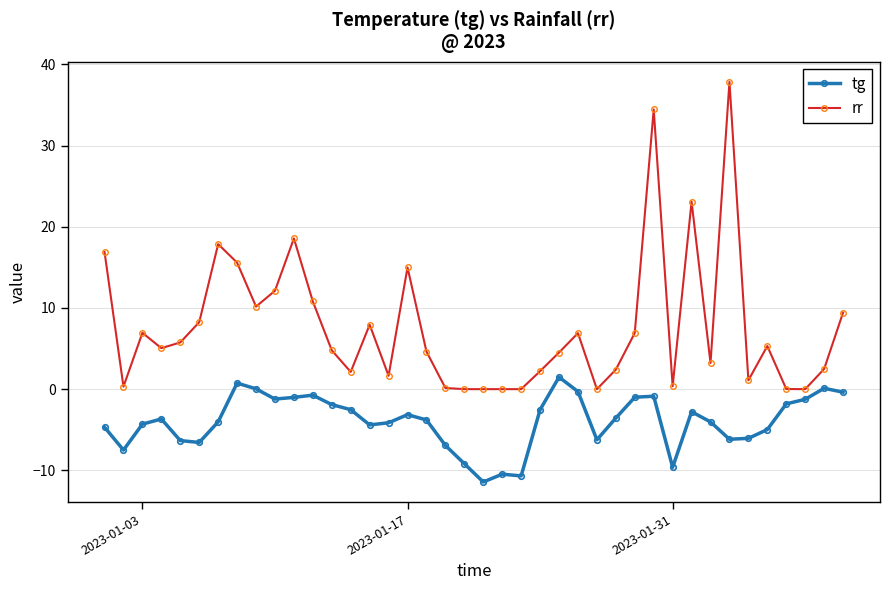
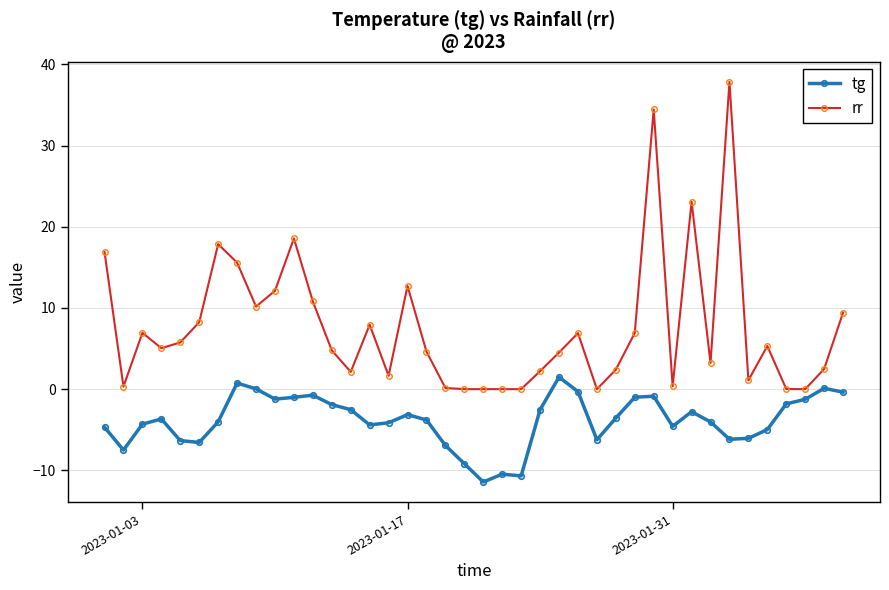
  {
    "tg": {
      "2023-01-03": -4,
      "2023-01-17": -3,
-     "2023-01-31": -10
+     "2023-01-31": -5
    },
    "rr": {
      "2023-01-03": 7,
-     "2023-01-17": 15,
+     "2023-01-17": 13,
      "2023-01-31": 0
    }
  }
